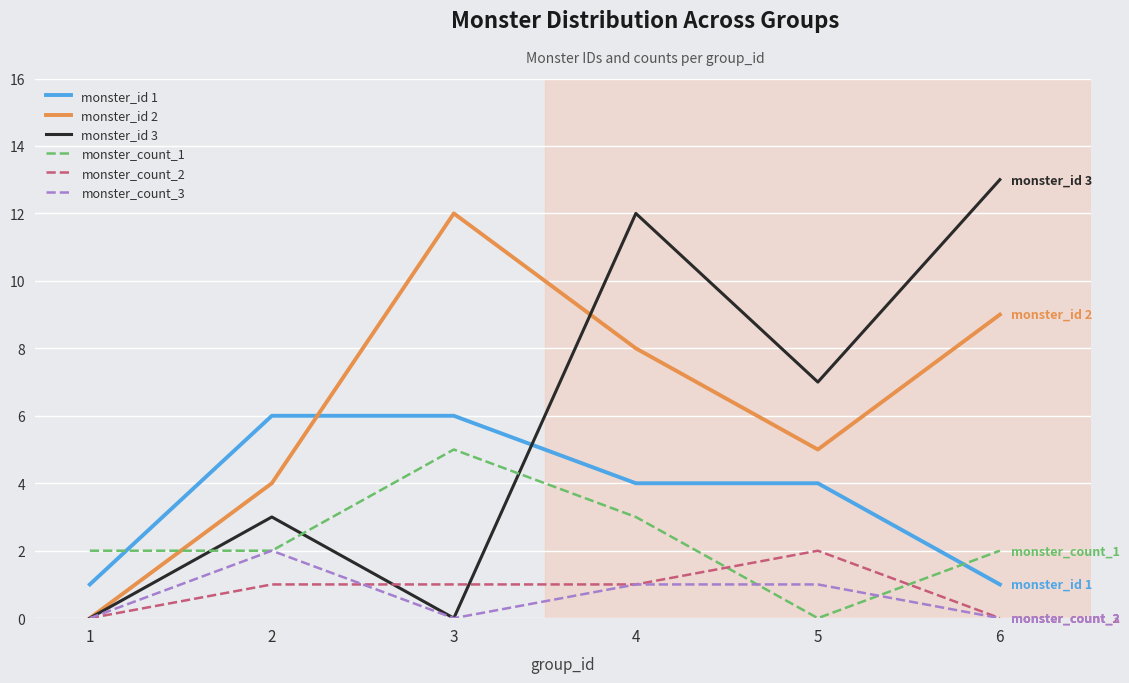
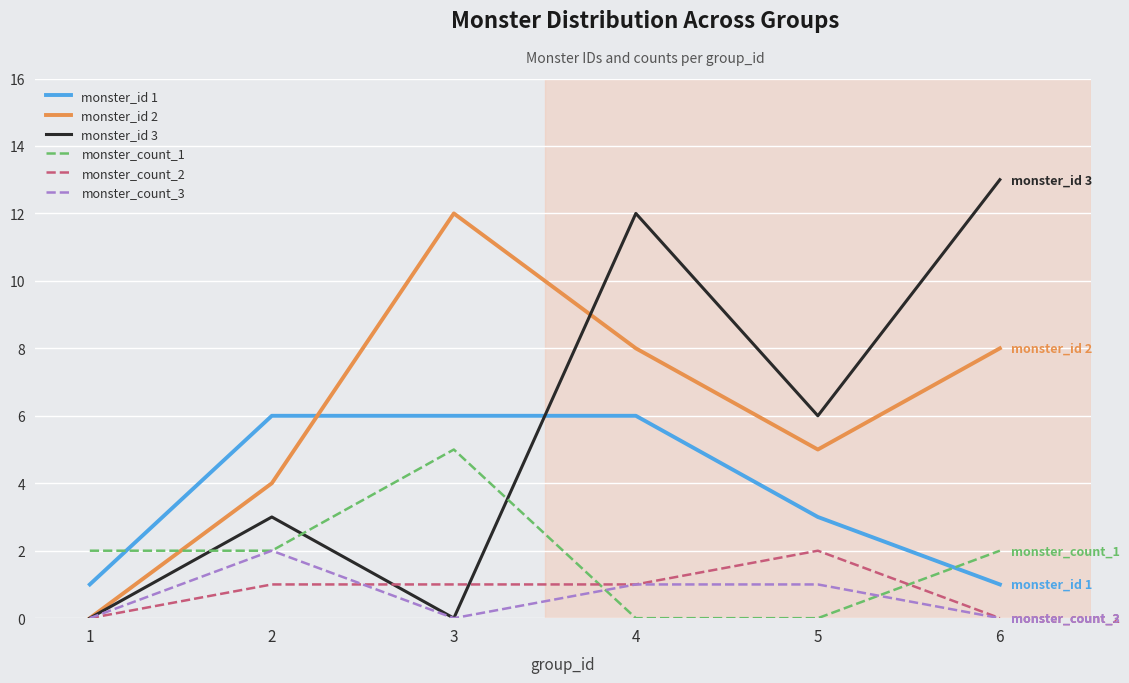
  {
    "monster_id 1": {
      "1": 1,
      "2": 6,
      "3": 6,
-     "4": 4,
-     "5": 4
+     "4": 6,
+     "5": 3
    },
    "monster_id 2": {
      "2": 4,
      "3": 12,
      "4": 8,
      "5": 5,
-     "6": 9
+     "6": 8
    },
    "monster_id 3": {
      "2": 3,
      "4": 12,
-     "5": 7
+     "5": 6
    },
    "monster_count_1": {
      "1": 2,
      "3": 5,
-     "4": 3,
+     "4": 0,
      "5": 0
    },
    "monster_count_2": {
      "2": 1,
      "3": 1,
      "5": 2
    },
    "monster_count_3": {
      "5": 1
    }
  }
